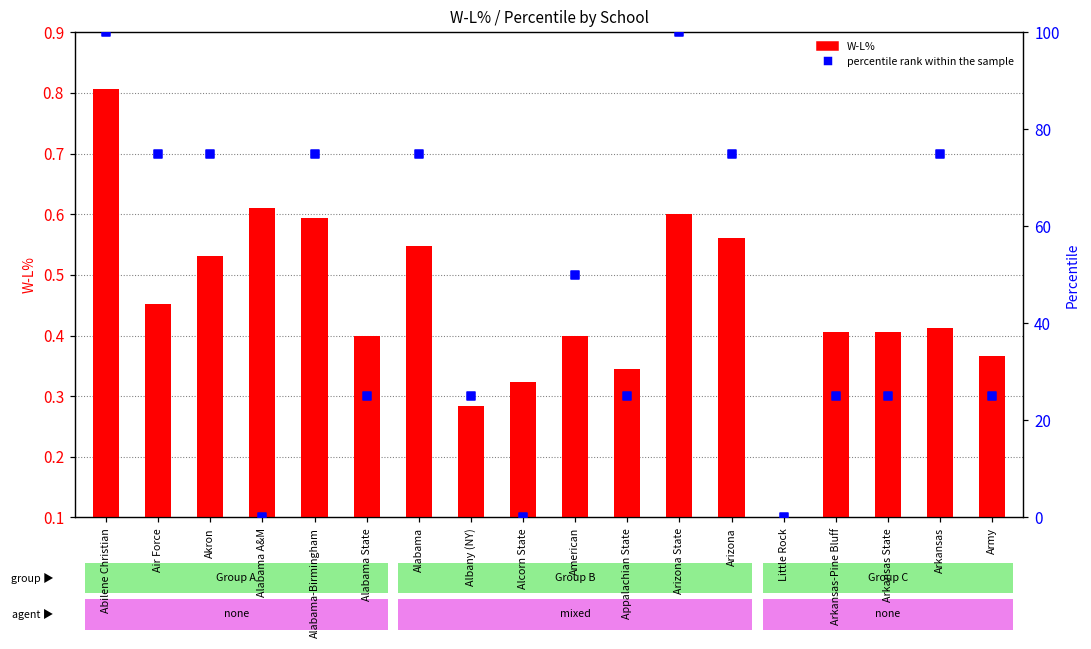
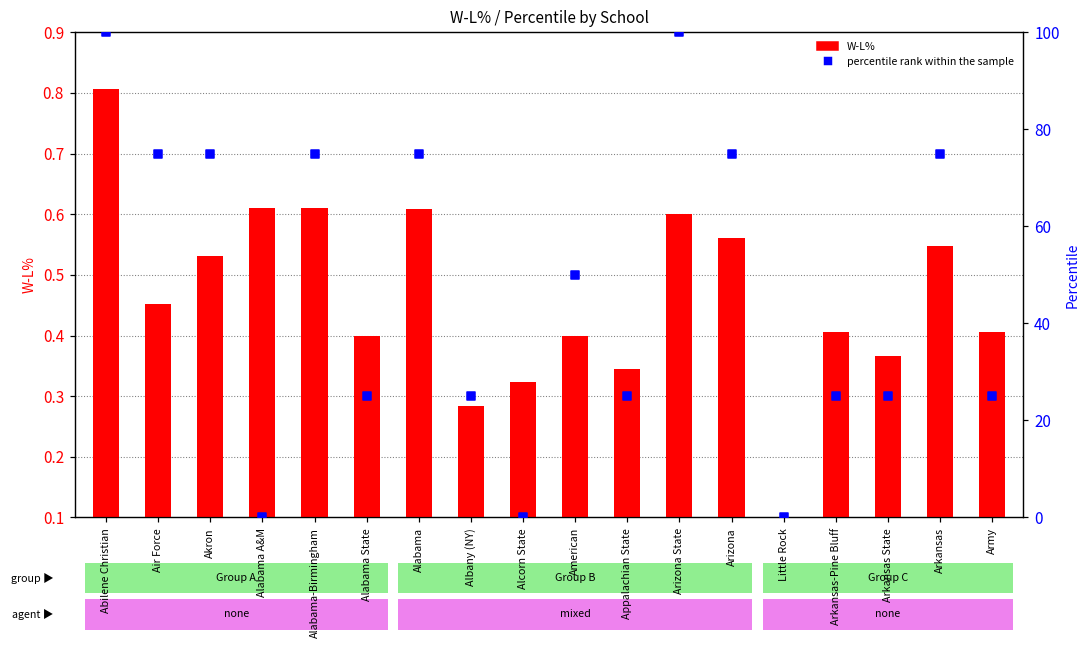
  {
    "W-L%": {
      "Abilene Christian": 0.81,
      "Air Force": 0.45,
      "Akron": 0.53,
      "Alabama A&M": 0.61,
-     "Alabama-Birmingham": 0.59,
+     "Alabama-Birmingham": 0.61,
      "Alabama State": 0.40,
-     "Alabama": 0.55,
+     "Alabama": 0.61,
      "Albany (NY)": 0.28,
      "Alcorn State": 0.32,
      "American": 0.40,
      "Appalachian State": 0.34,
      "Arizona State": 0.60,
      "Arizona": 0.56,
      "Arkansas-Pine Bluff": 0.41,
-     "Arkansas State": 0.41,
-     "Arkansas": 0.41,
-     "Army": 0.37
+     "Arkansas State": 0.37,
+     "Arkansas": 0.55,
+     "Army": 0.41
    }
  }
